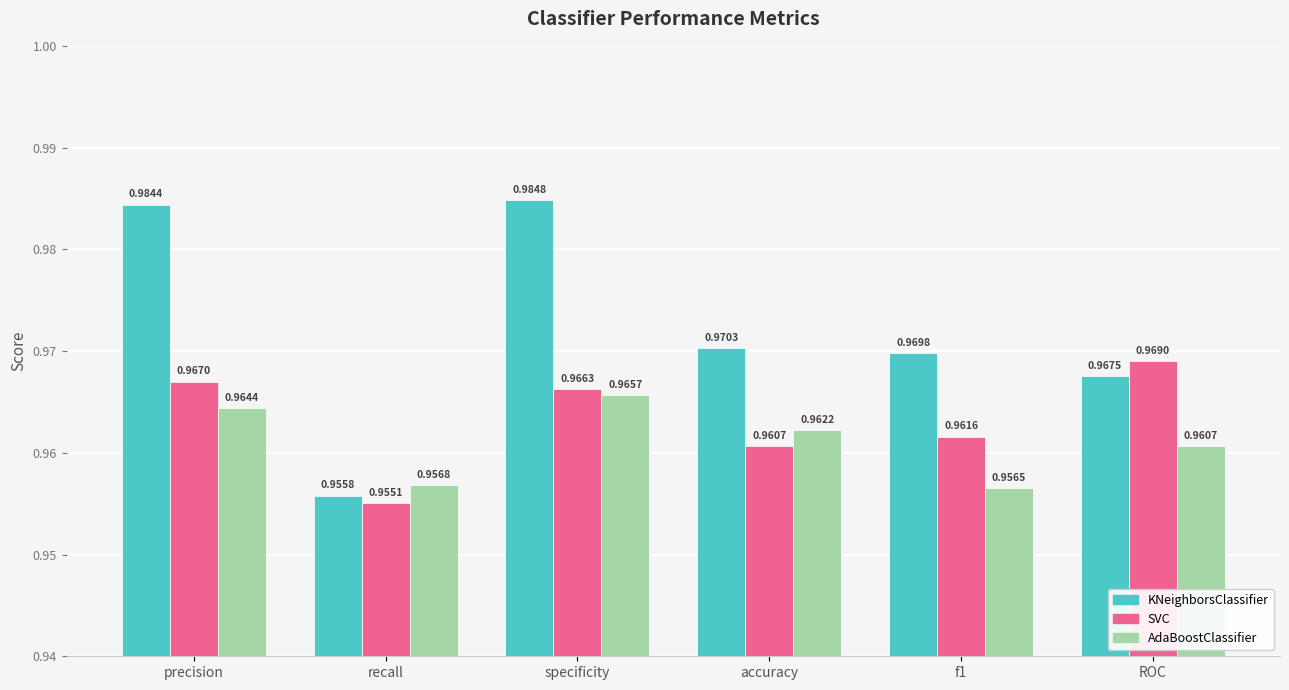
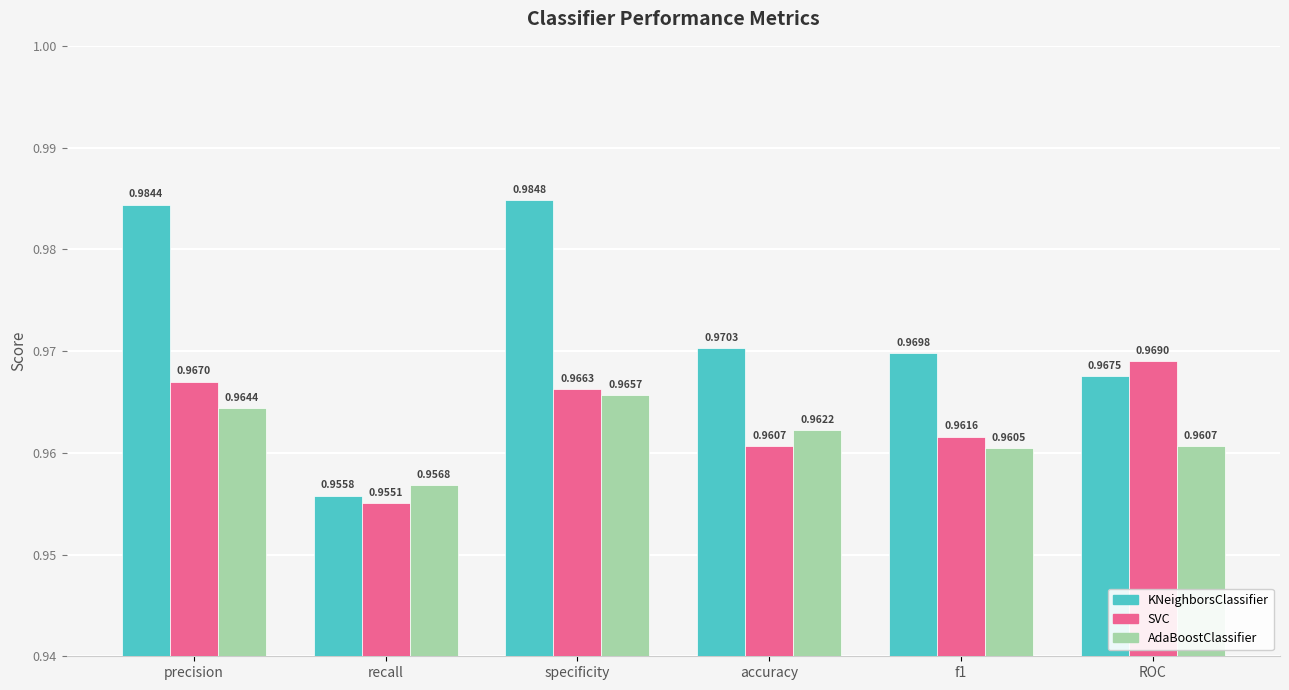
  {
    "KNeighborsClassifier": {
      "precision": 0.9844,
      "recall": 0.9558,
      "specificity": 0.9848,
      "accuracy": 0.9703,
      "f1": 0.9698,
      "ROC": 0.9675
    },
    "SVC": {
      "precision": 0.9670,
      "recall": 0.9551,
      "specificity": 0.9663,
      "accuracy": 0.9607,
      "f1": 0.9616,
      "ROC": 0.9690
    },
    "AdaBoostClassifier": {
      "precision": 0.9644,
      "recall": 0.9568,
      "specificity": 0.9657,
      "accuracy": 0.9622,
-     "f1": 0.9565,
+     "f1": 0.9605,
      "ROC": 0.9607
    }
  }
